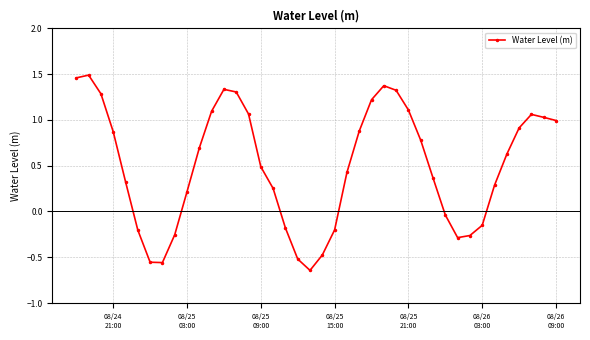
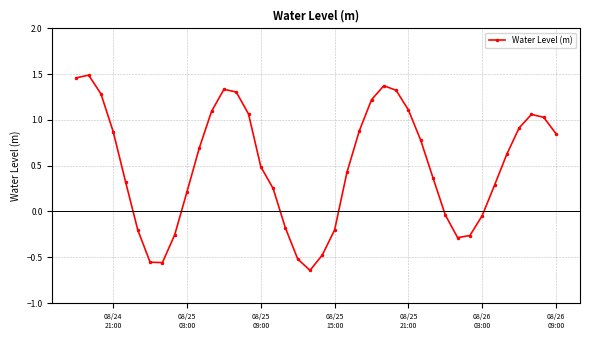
  {
    "08/24 21:00": 0.9,
    "08/25 03:00": 0.2,
    "08/25 09:00": 0.5,
    "08/25 15:00": -0.2,
    "08/25 21:00": 1.1,
-   "08/26 03:00": -0.2,
-   "08/26 09:00": 1.0
+   "08/26 03:00": 0.0,
+   "08/26 09:00": 0.8
  }
